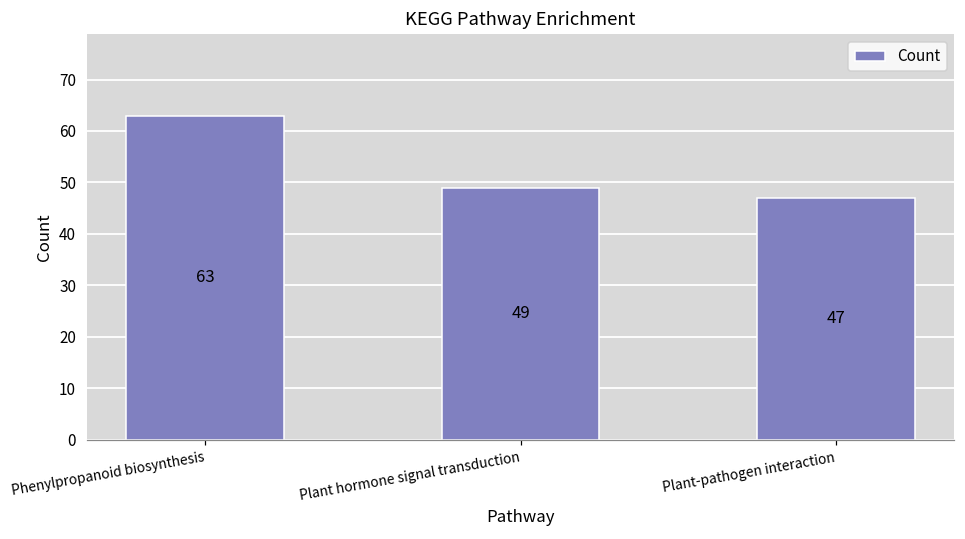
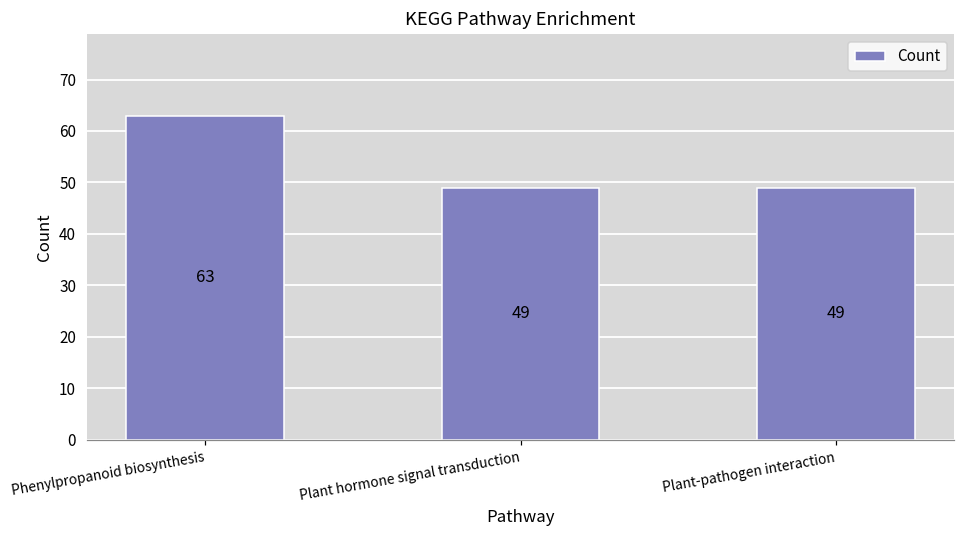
  {
    "Phenylpropanoid biosynthesis": 63,
    "Plant hormone signal transduction": 49,
-   "Plant-pathogen interaction": 47
+   "Plant-pathogen interaction": 49
  }
